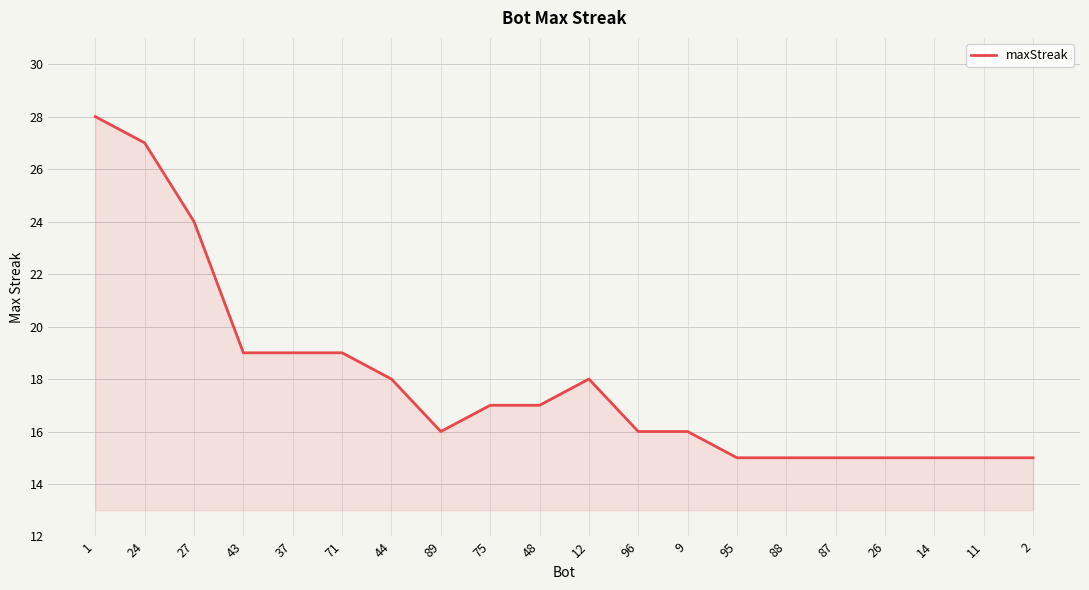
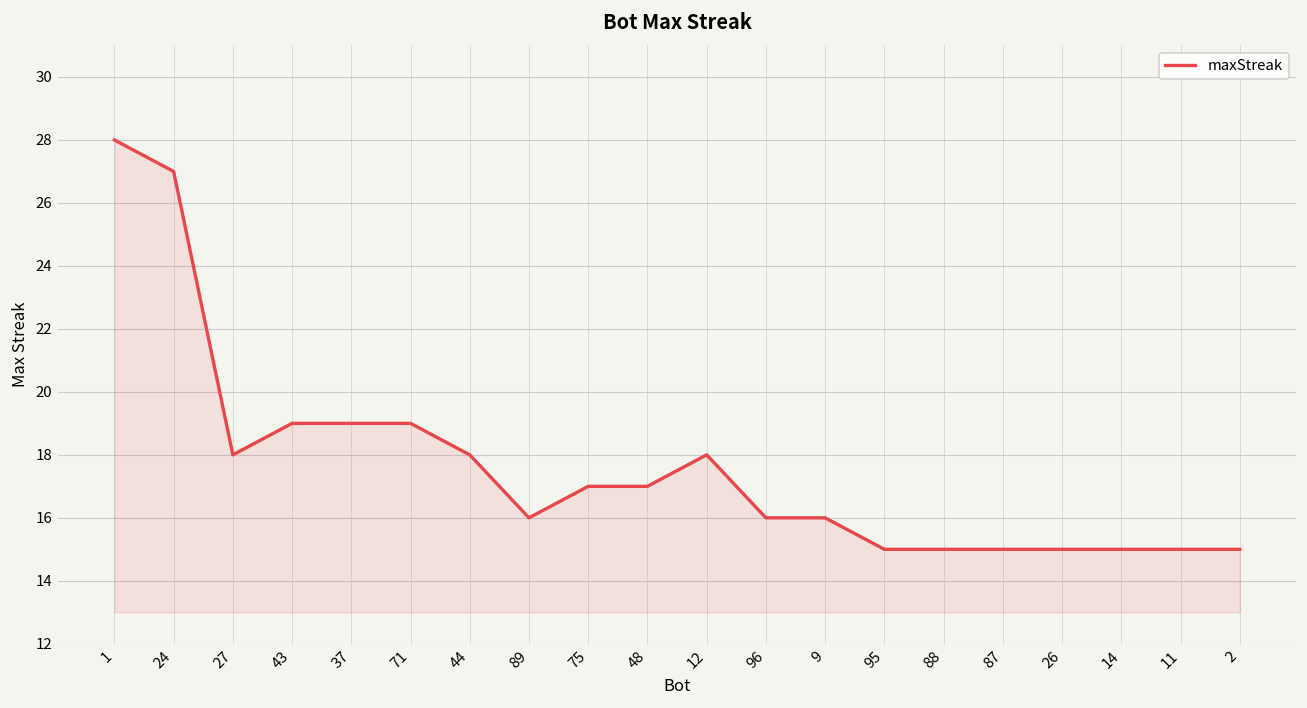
  {
    "1": 28,
    "24": 27,
-   "27": 24,
+   "27": 18,
    "43": 19,
    "37": 19,
    "71": 19,
    "44": 18,
    "89": 16,
    "75": 17,
    "48": 17,
    "12": 18,
    "96": 16,
    "9": 16,
    "95": 15,
    "88": 15,
    "87": 15,
    "26": 15,
    "14": 15,
    "11": 15,
    "2": 15
  }
